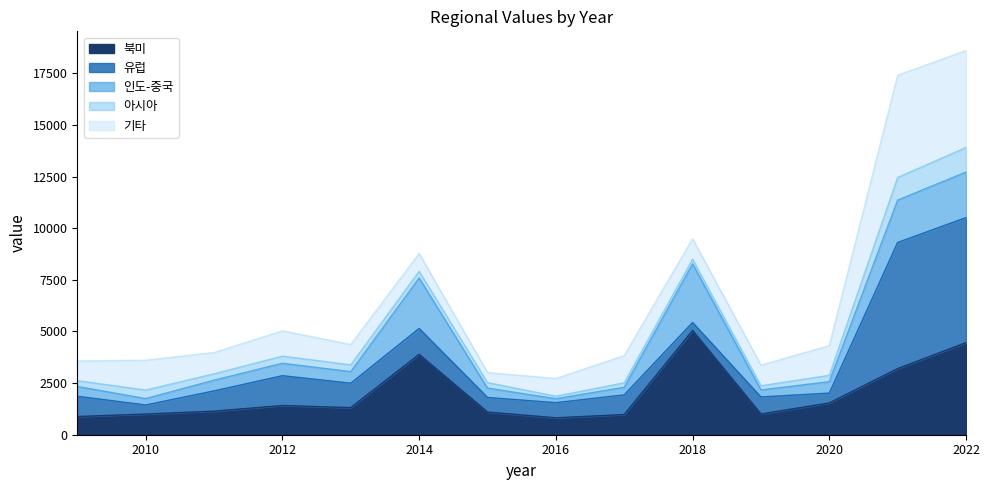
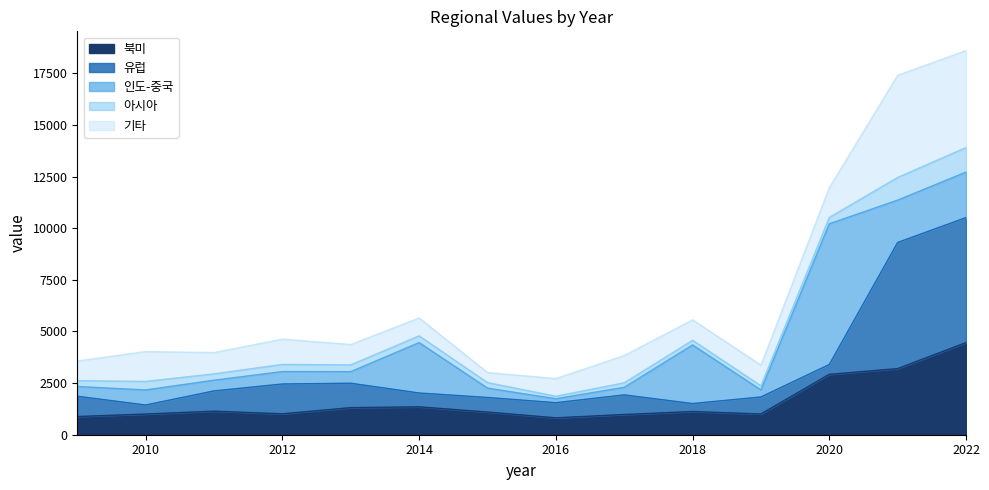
  {
    "북미": {
      "2010": 1000,
-     "2012": 1400,
-     "2014": 3900,
+     "2012": 1000,
+     "2014": 1300,
      "2016": 800,
-     "2018": 5000,
-     "2020": 1500,
+     "2018": 1100,
+     "2020": 2900,
      "2022": 4500
    },
    "유럽": {
      "2010": 400,
      "2012": 1400,
-     "2014": 1300,
+     "2014": 700,
      "2016": 700,
      "2018": 400,
      "2020": 500,
      "2022": 6100
    },
    "인도-중국": {
-     "2010": 300,
+     "2010": 700,
      "2012": 600,
      "2014": 2400,
      "2018": 2800,
-     "2020": 600,
+     "2020": 6800,
      "2022": 2200
    }
  }
